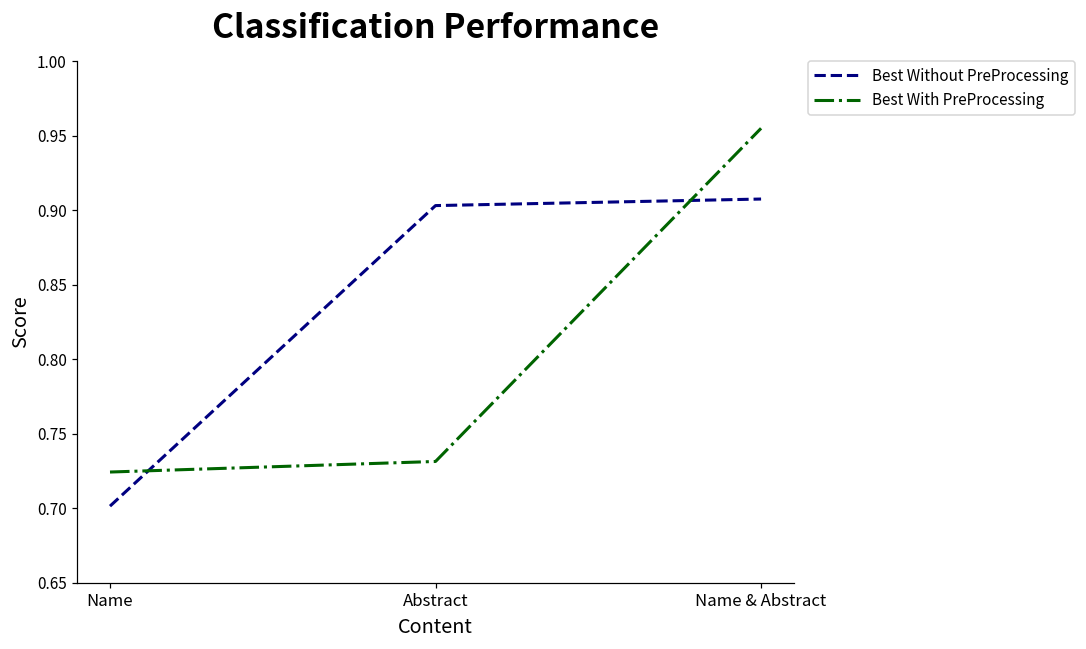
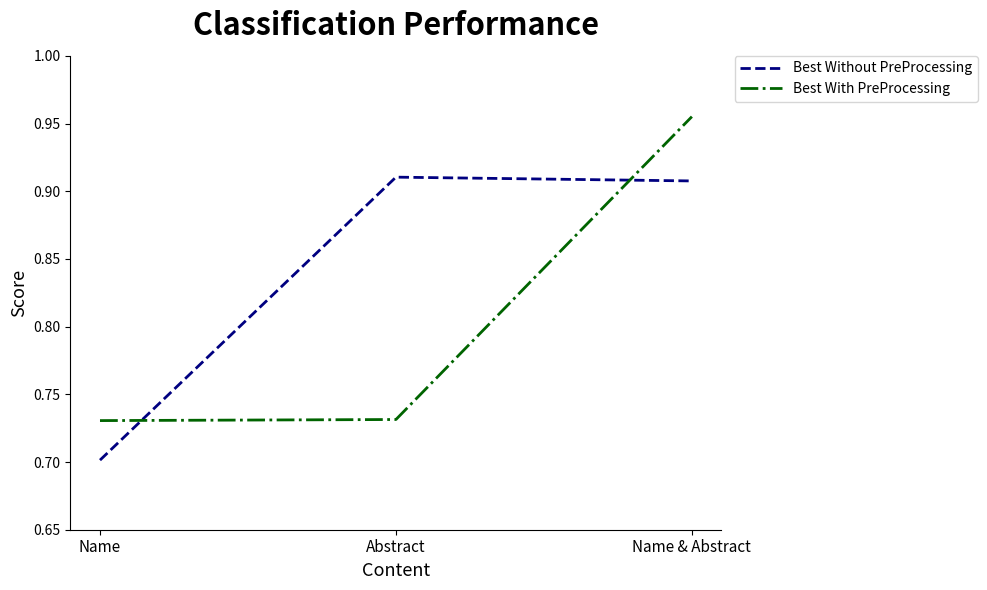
  {
    "Best Without PreProcessing": {
      "Name": 0.701,
-     "Abstract": 0.903,
+     "Abstract": 0.910,
      "Name & Abstract": 0.908
    },
    "Best With PreProcessing": {
-     "Name": 0.724,
+     "Name": 0.731,
      "Abstract": 0.731,
      "Name & Abstract": 0.955
    }
  }
